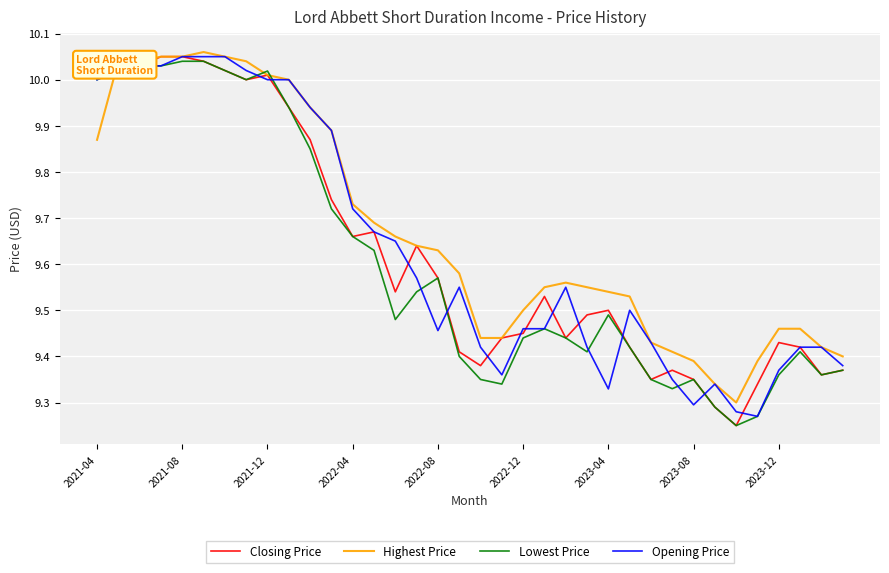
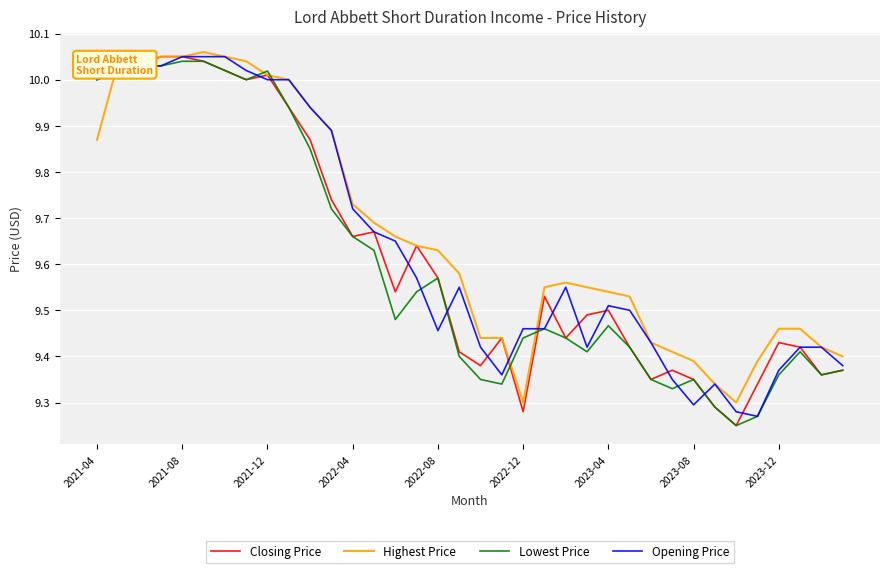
  {
    "Closing Price": {
-     "2022-12": 9.45,
+     "2022-12": 9.28,
      "2023-04": 9.50,
      "2023-12": 9.43
    },
    "Highest Price": {
      "2021-04": 9.87,
      "2022-04": 9.73,
      "2022-08": 9.63,
-     "2022-12": 9.5,
+     "2022-12": 9.3,
      "2023-04": 9.54,
      "2023-08": 9.39,
      "2023-12": 9.46
    },
    "Lowest Price": {
      "2021-08": 10.04,
      "2021-12": 10.02,
      "2022-12": 9.44,
-     "2023-04": 9.49,
+     "2023-04": 9.47,
      "2023-12": 9.36
    },
    "Opening Price": {
      "2021-12": 10.00,
      "2022-04": 9.72,
      "2022-08": 9.46,
      "2022-12": 9.46,
-     "2023-04": 9.33,
+     "2023-04": 9.51,
      "2023-08": 9.29,
      "2023-12": 9.37
    }
  }
